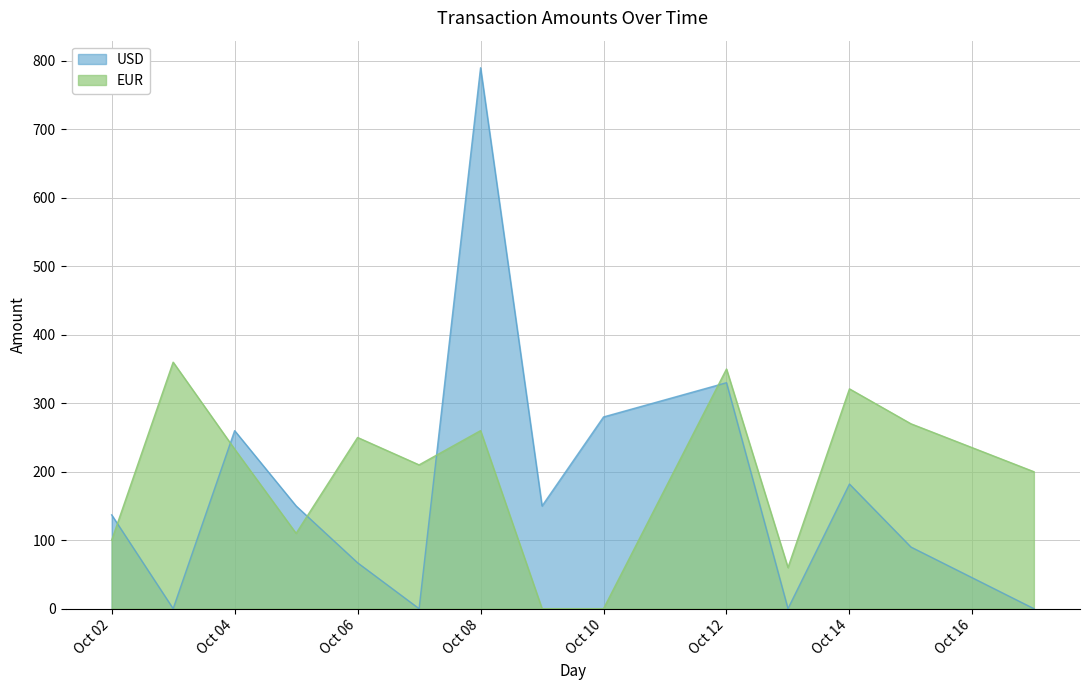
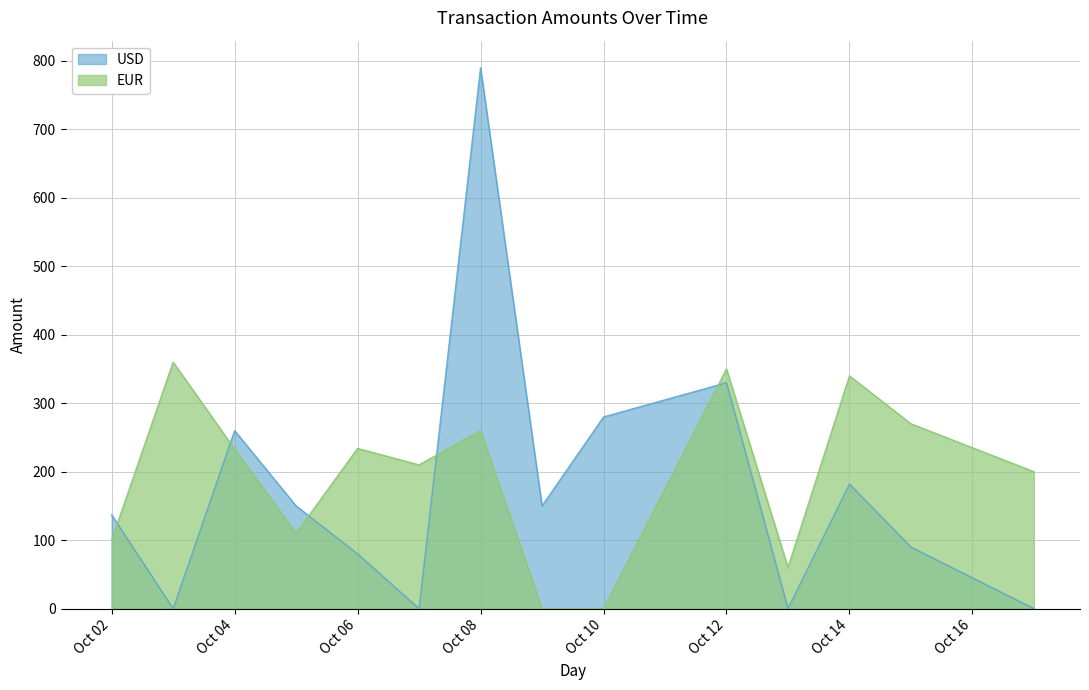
  {
    "USD": {
      "Oct 02": 140,
      "Oct 04": 260,
-     "Oct 06": 70,
+     "Oct 06": 80,
      "Oct 08": 790,
      "Oct 10": 280,
      "Oct 12": 330,
      "Oct 14": 180
    },
    "EUR": {
      "Oct 02": 100,
      "Oct 04": 230,
-     "Oct 06": 250,
+     "Oct 06": 230,
      "Oct 08": 260,
      "Oct 10": 0,
      "Oct 12": 350,
-     "Oct 14": 320
+     "Oct 14": 340
    }
  }
